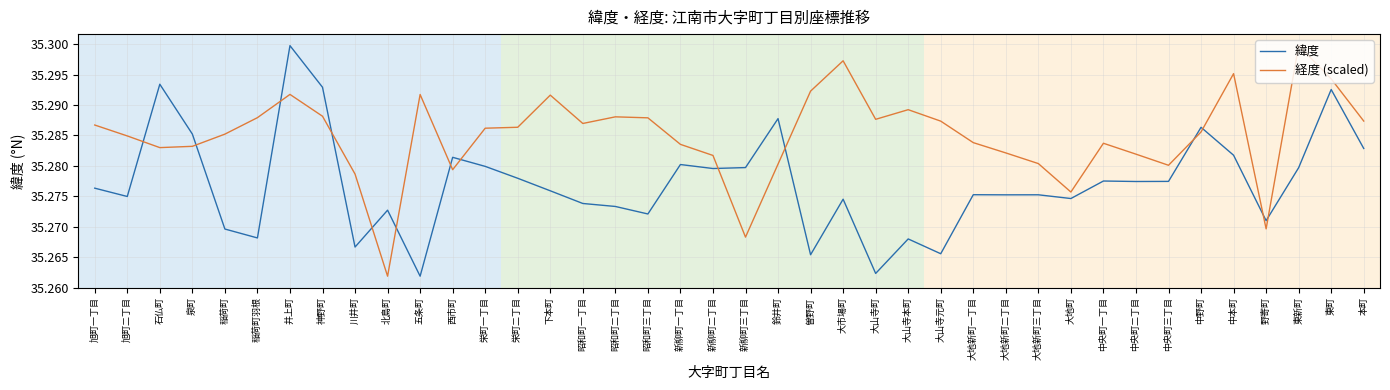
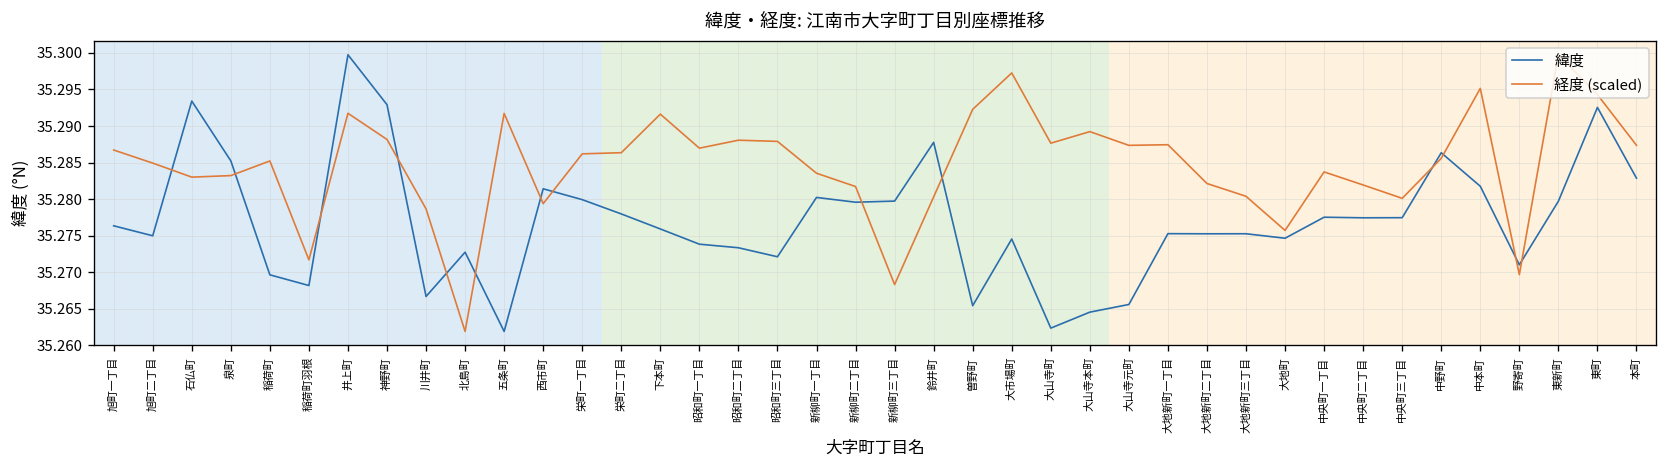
  {
    "緯度": {
      "旭町一丁目": 35.276,
      "旭町二丁目": 35.275,
      "石仏町": 35.293,
      "泉町": 35.285,
      "稲荷町": 35.270,
      "稲荷町羽根": 35.268,
      "井上町": 35.300,
      "神野町": 35.293,
      "川井町": 35.267,
      "北島町": 35.273,
      "五条町": 35.262,
      "西市町": 35.281,
      "栄町一丁目": 35.280,
      "栄町二丁目": 35.278,
      "下本町": 35.276,
      "昭和町一丁目": 35.274,
      "昭和町二丁目": 35.273,
      "昭和町三丁目": 35.272,
      "新柳町一丁目": 35.280,
      "新柳町二丁目": 35.280,
      "新柳町三丁目": 35.280,
      "鈴井町": 35.288,
      "曽野町": 35.265,
      "大市場町": 35.275,
      "大山寺町": 35.262,
-     "大山寺本町": 35.268,
+     "大山寺本町": 35.265,
      "大山寺元町": 35.266,
      "大地新町一丁目": 35.275,
      "大地新町二丁目": 35.275,
      "大地新町三丁目": 35.275,
      "大地町": 35.275,
      "中央町一丁目": 35.278,
      "中央町二丁目": 35.277,
      "中央町三丁目": 35.277,
      "中野町": 35.286,
      "中本町": 35.282,
      "野寄町": 35.271,
      "東新町": 35.280,
      "東町": 35.293,
      "本町": 35.283
    },
    "経度 (scaled)": {
      "旭町一丁目": 35.287,
      "旭町二丁目": 35.285,
      "石仏町": 35.283,
      "泉町": 35.283,
      "稲荷町": 35.285,
-     "稲荷町羽根": 35.288,
+     "稲荷町羽根": 35.272,
      "井上町": 35.292,
      "神野町": 35.288,
      "川井町": 35.279,
      "北島町": 35.262,
      "五条町": 35.292,
      "西市町": 35.279,
      "栄町一丁目": 35.286,
      "栄町二丁目": 35.286,
      "下本町": 35.292,
      "昭和町一丁目": 35.287,
      "昭和町二丁目": 35.288,
      "昭和町三丁目": 35.288,
      "新柳町一丁目": 35.284,
      "新柳町二丁目": 35.282,
      "新柳町三丁目": 35.268,
      "鈴井町": 35.280,
      "曽野町": 35.292,
      "大市場町": 35.297,
      "大山寺町": 35.288,
      "大山寺本町": 35.289,
      "大山寺元町": 35.287,
-     "大地新町一丁目": 35.284,
+     "大地新町一丁目": 35.287,
      "大地新町二丁目": 35.282,
      "大地新町三丁目": 35.280,
      "大地町": 35.276,
      "中央町一丁目": 35.284,
      "中央町二丁目": 35.282,
      "中央町三丁目": 35.280,
      "中野町": 35.286,
      "中本町": 35.295,
      "野寄町": 35.270,
      "本町": 35.287
    }
  }
